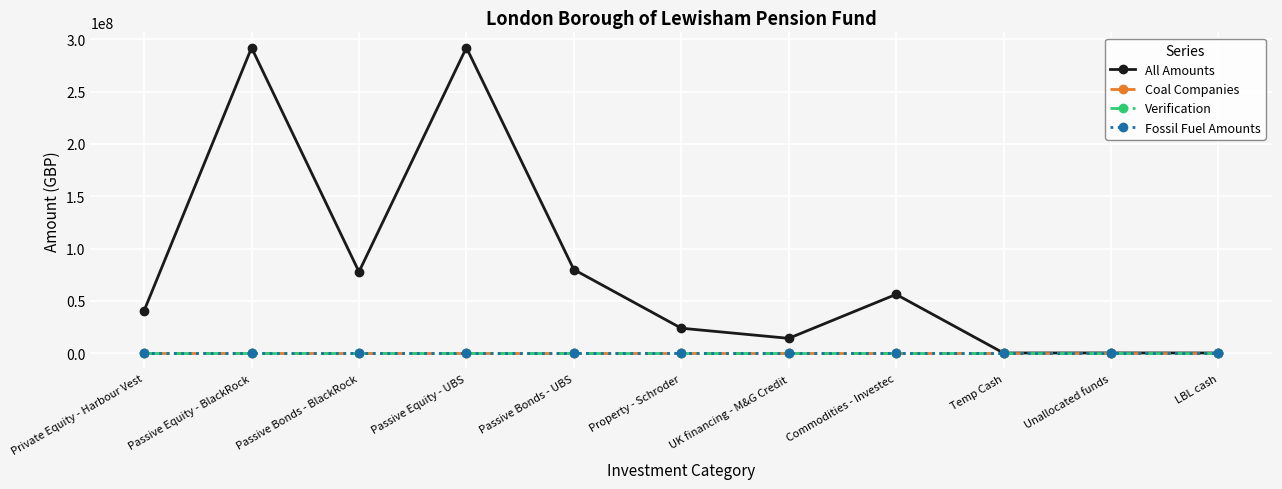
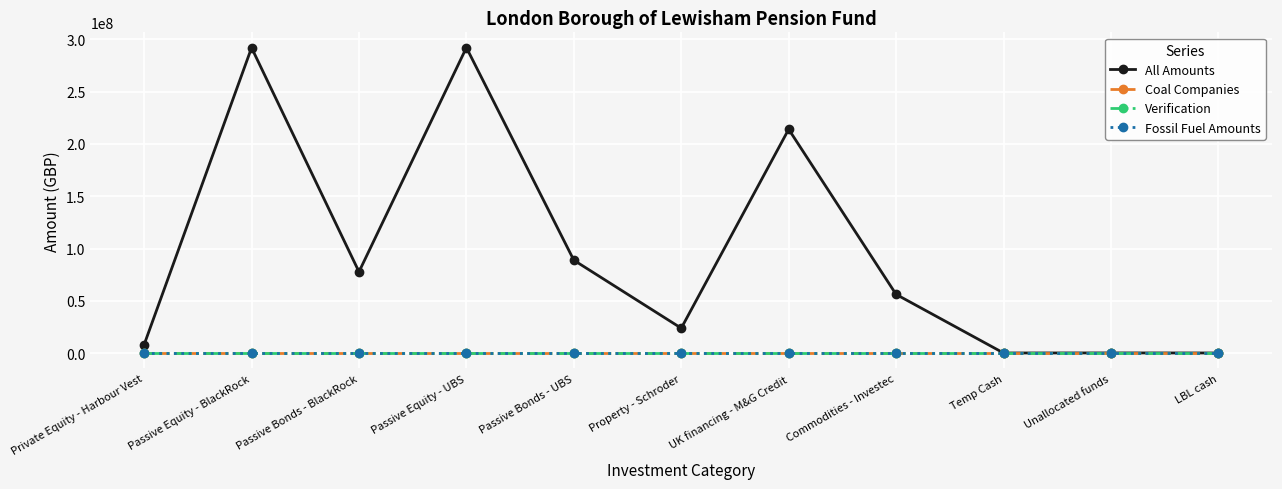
  {
    "All Amounts": {
-     "Private Equity - Harbour Vest": 41000000,
+     "Private Equity - Harbour Vest": 8000000,
      "Passive Equity - BlackRock": 292000000,
      "Passive Bonds - BlackRock": 78000000,
      "Passive Equity - UBS": 292000000,
-     "Passive Bonds - UBS": 80000000,
+     "Passive Bonds - UBS": 89000000,
      "Property - Schroder": 24000000,
-     "UK financing - M&G Credit": 14000000,
+     "UK financing - M&G Credit": 214000000,
      "Commodities - Investec": 56000000
    },
    "Fossil Fuel Amounts": {
      "Private Equity - Harbour Vest": 0,
      "Passive Equity - BlackRock": 0,
      "Passive Bonds - BlackRock": 0,
      "Passive Equity - UBS": 0,
      "Passive Bonds - UBS": 0,
      "Property - Schroder": 0,
      "UK financing - M&G Credit": 0,
      "Commodities - Investec": 0
    }
  }
